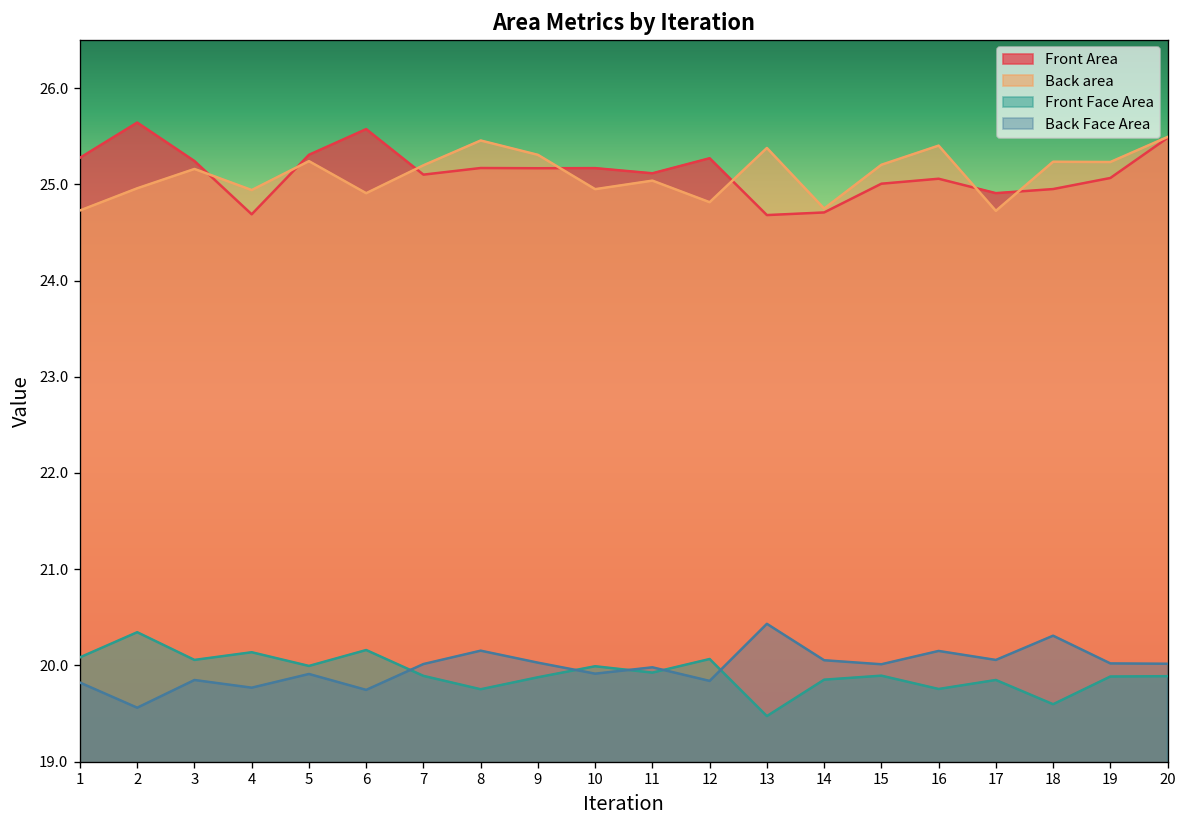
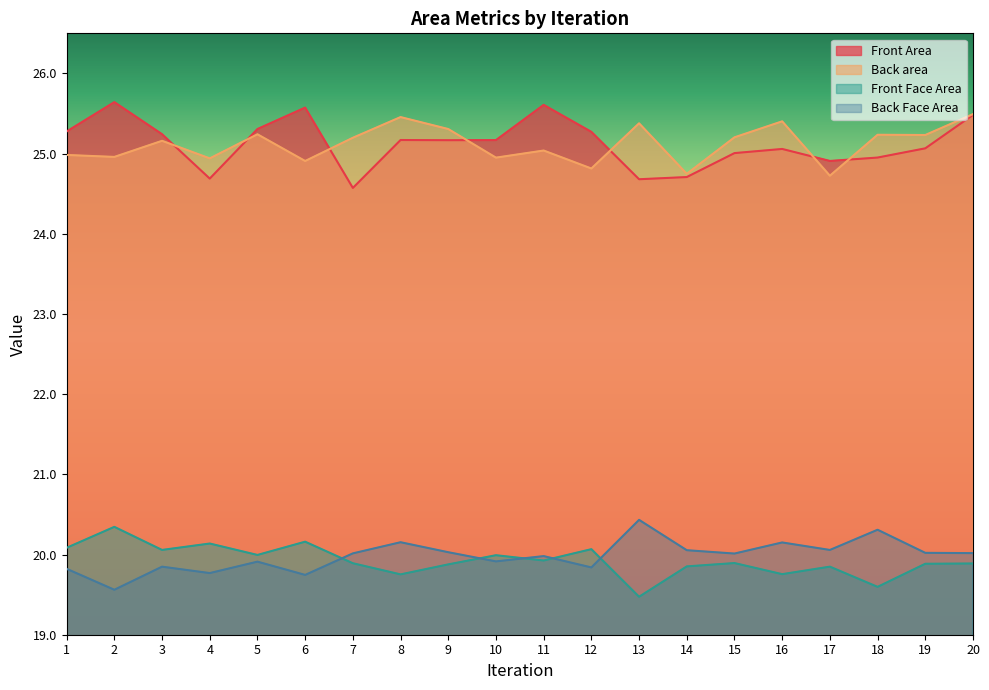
  {
    "Front Area": {
      "1": 25.3,
      "2": 25.6,
      "3": 25.2,
      "4": 24.7,
      "5": 25.3,
      "6": 25.6,
-     "7": 25.1,
+     "7": 24.6,
      "8": 25.2,
      "9": 25.2,
      "10": 25.2,
-     "11": 25.1,
+     "11": 25.6,
      "12": 25.3,
      "13": 24.7,
      "14": 24.7,
      "15": 25.0,
      "16": 25.1,
      "17": 24.9,
      "18": 25.0,
      "19": 25.1
    },
    "Back area": {
-     "1": 24.7,
+     "1": 25.0,
      "2": 25.0,
      "3": 25.2,
      "4": 24.9,
      "5": 25.2,
      "6": 24.9,
      "7": 25.2,
      "8": 25.5,
      "9": 25.3,
      "10": 24.9,
      "11": 25.0,
      "12": 24.8,
      "13": 25.4,
      "14": 24.7,
      "15": 25.2,
      "16": 25.4,
      "17": 24.7,
      "18": 25.2,
      "19": 25.2
    }
  }
